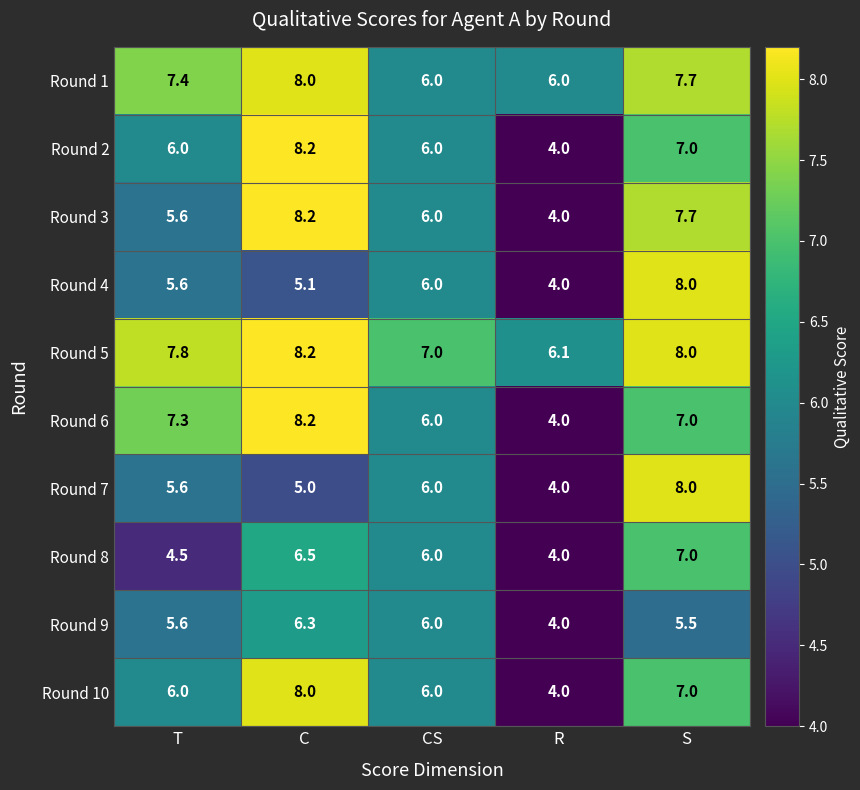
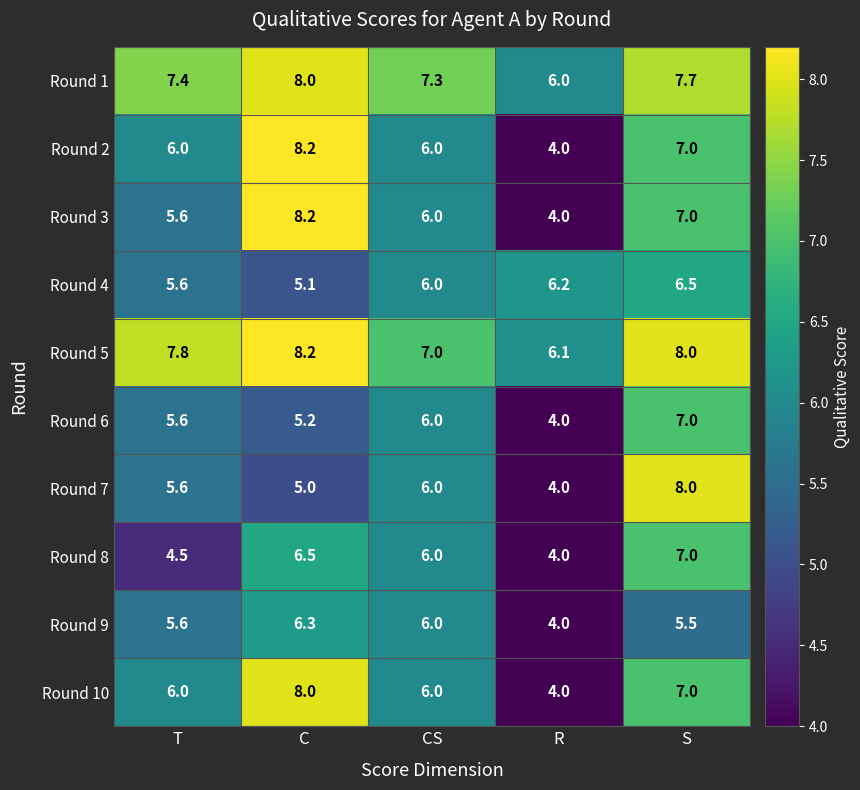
  {
    "Round 1": {
      "T": 7.4,
      "C": 8.0,
-     "CS": 6.0,
+     "CS": 7.3,
      "R": 6.0,
      "S": 7.7
    },
    "Round 2": {
      "T": 6.0,
      "C": 8.2,
      "CS": 6.0,
      "R": 4.0,
      "S": 7.0
    },
    "Round 3": {
      "T": 5.6,
      "C": 8.2,
      "CS": 6.0,
      "R": 4.0,
-     "S": 7.7
+     "S": 7.0
    },
    "Round 4": {
      "T": 5.6,
      "C": 5.1,
      "CS": 6.0,
-     "R": 4.0,
-     "S": 8.0
+     "R": 6.2,
+     "S": 6.5
    },
    "Round 5": {
      "T": 7.8,
      "C": 8.2,
      "CS": 7.0,
      "R": 6.1,
      "S": 8.0
    },
    "Round 6": {
-     "T": 7.3,
-     "C": 8.2,
+     "T": 5.6,
+     "C": 5.2,
      "CS": 6.0,
      "R": 4.0,
      "S": 7.0
    },
    "Round 7": {
      "T": 5.6,
      "C": 5.0,
      "CS": 6.0,
      "R": 4.0,
      "S": 8.0
    },
    "Round 8": {
      "T": 4.5,
      "C": 6.5,
      "CS": 6.0,
      "R": 4.0,
      "S": 7.0
    },
    "Round 9": {
      "T": 5.6,
      "C": 6.3,
      "CS": 6.0,
      "R": 4.0,
      "S": 5.5
    },
    "Round 10": {
      "T": 6.0,
      "C": 8.0,
      "CS": 6.0,
      "R": 4.0,
      "S": 7.0
    }
  }
